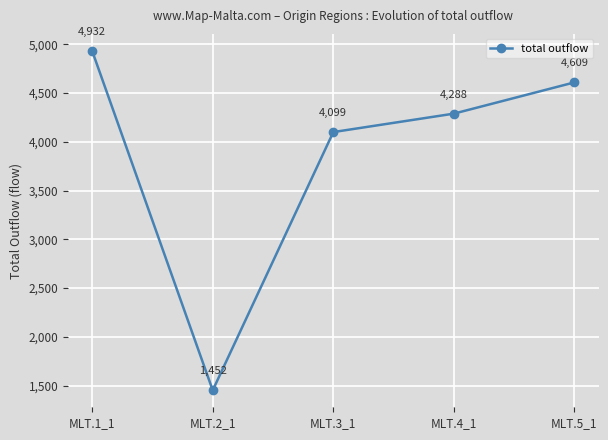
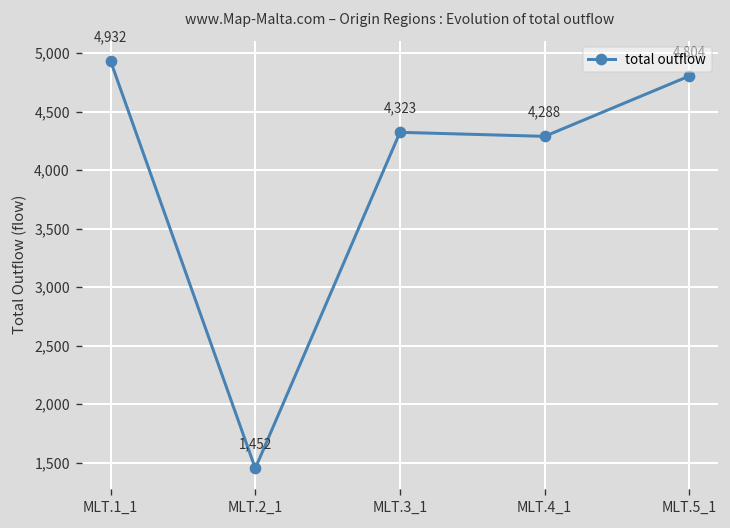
  {
    "MLT.1_1": "4,932",
    "MLT.2_1": "1,452",
-   "MLT.3_1": "4,099",
+   "MLT.3_1": "4,323",
    "MLT.4_1": "4,288",
-   "MLT.5_1": "4,600"
+   "MLT.5_1": "4,800"
  }
